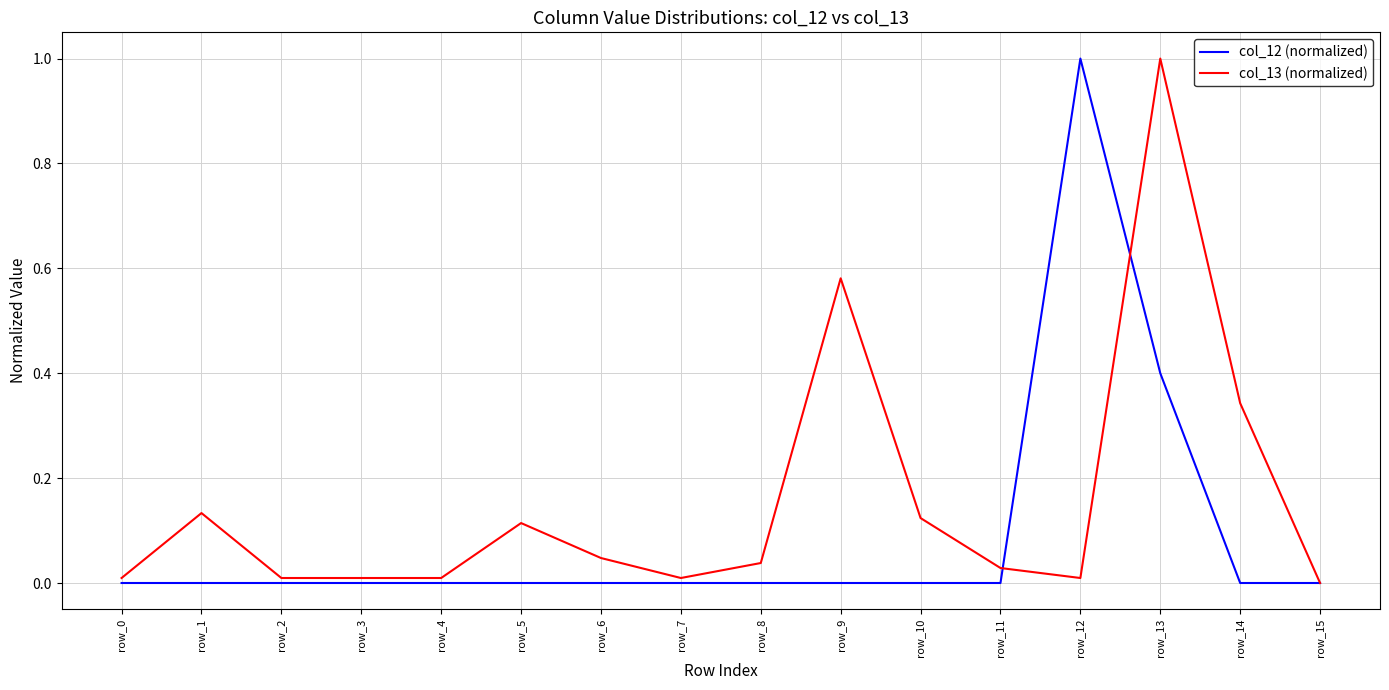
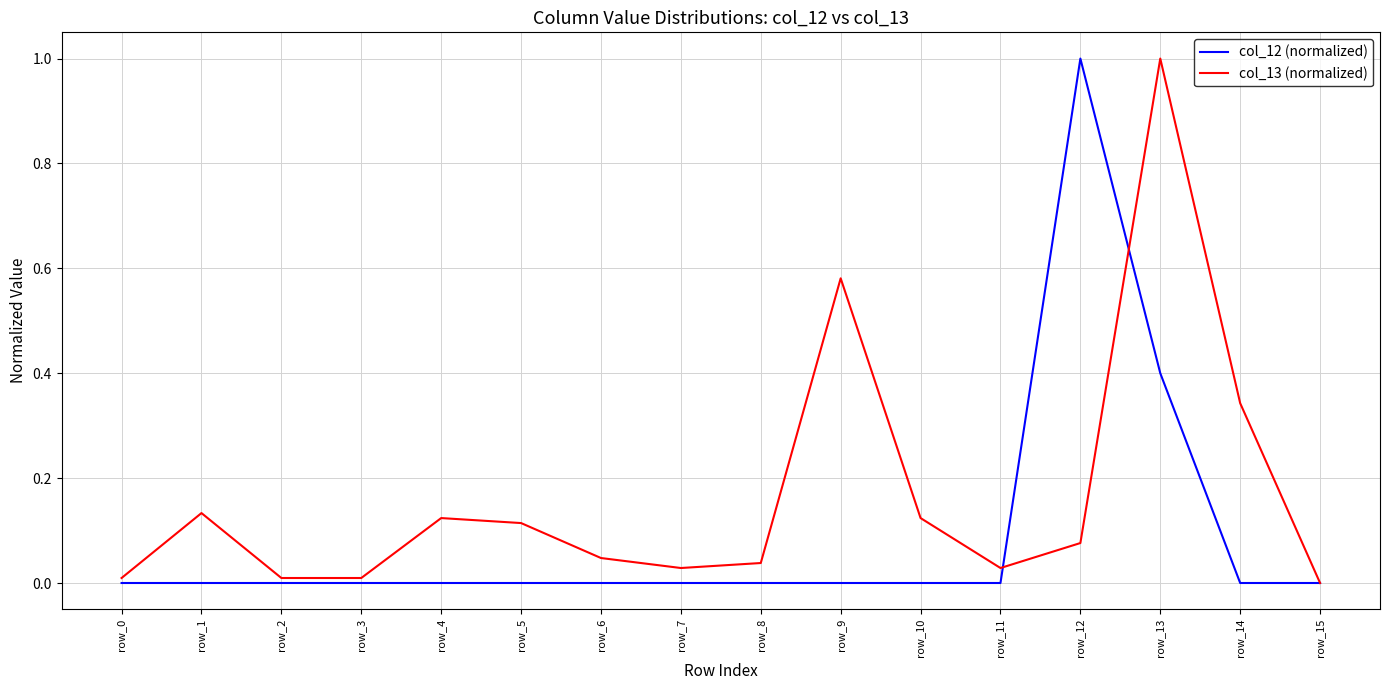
  {
    "col_12 (normalized)": {
      "row_0": 0.00,
      "row_1": 0.00,
      "row_2": 0.00,
      "row_3": 0.00,
      "row_4": 0.00,
      "row_5": 0.00,
      "row_6": 0.00,
      "row_7": 0.00,
      "row_8": 0.00,
      "row_9": 0.00,
      "row_10": 0.00,
      "row_11": 0.00,
      "row_12": 1.00,
      "row_13": 0.40,
      "row_14": 0.00
    },
    "col_13 (normalized)": {
      "row_0": 0.01,
      "row_1": 0.13,
      "row_2": 0.01,
      "row_3": 0.01,
-     "row_4": 0.01,
+     "row_4": 0.12,
      "row_5": 0.11,
      "row_6": 0.05,
-     "row_7": 0.01,
+     "row_7": 0.03,
      "row_8": 0.04,
      "row_9": 0.58,
      "row_10": 0.12,
      "row_11": 0.03,
-     "row_12": 0.01,
+     "row_12": 0.08,
      "row_13": 1.00,
      "row_14": 0.34
    }
  }
